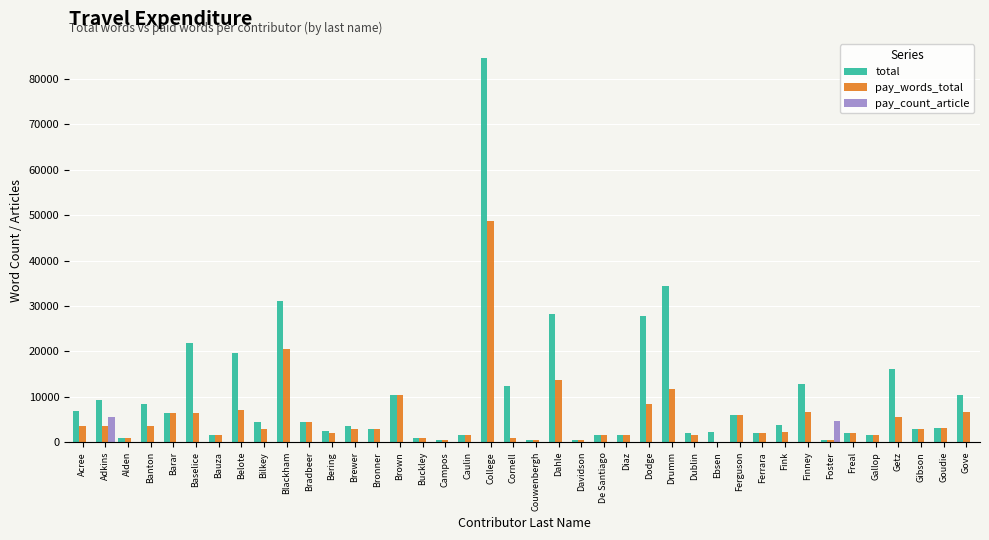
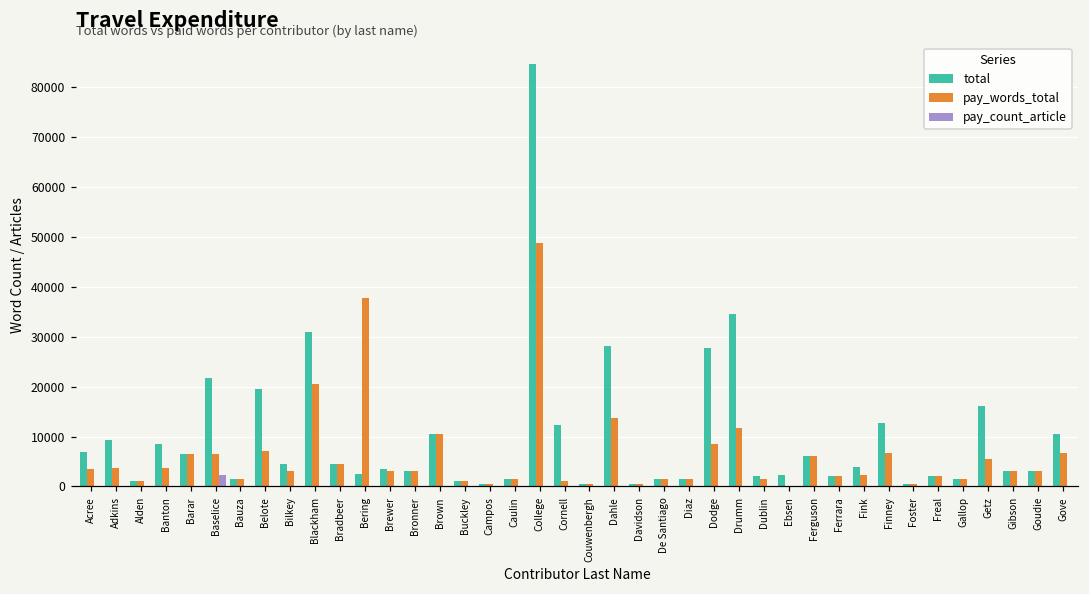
  {
    "total": {
      "Acree": 7000,
      "Adkins": 9000,
      "Alden": 1000,
      "Banton": 9000,
      "Barar": 7000,
      "Baselice": 22000,
      "Bauza": 2000,
      "Belote": 20000,
      "Bilkey": 5000,
      "Blackham": 31000,
      "Bradbeer": 5000,
      "Bering": 3000,
      "Brewer": 4000,
      "Bronner": 3000,
      "Brown": 11000,
      "Buckley": 1000,
      "Caulin": 2000,
      "College": 85000,
      "Cornell": 12000,
      "Dahle": 28000,
      "De Santiago": 2000,
      "Diaz": 2000,
      "Dodge": 28000,
      "Drumm": 34000,
      "Dublin": 2000,
      "Ebsen": 2000,
      "Ferguson": 6000,
      "Ferrara": 2000,
      "Fink": 4000,
      "Finney": 13000,
      "Freal": 2000,
      "Gallop": 2000,
      "Getz": 16000,
      "Gibson": 3000,
      "Goudie": 3000,
      "Gove": 11000
    },
    "pay_words_total": {
      "Acree": 4000,
      "Adkins": 4000,
      "Alden": 1000,
      "Banton": 4000,
      "Barar": 7000,
      "Baselice": 6000,
      "Bauza": 2000,
      "Belote": 7000,
      "Bilkey": 3000,
      "Blackham": 21000,
      "Bradbeer": 5000,
-     "Bering": 2000,
+     "Bering": 38000,
      "Brewer": 3000,
      "Bronner": 3000,
      "Brown": 11000,
      "Buckley": 1000,
      "Caulin": 2000,
      "College": 49000,
      "Cornell": 1000,
      "Dahle": 14000,
      "De Santiago": 2000,
      "Diaz": 2000,
      "Dodge": 9000,
      "Drumm": 12000,
      "Dublin": 2000,
      "Ebsen": 0,
      "Ferguson": 6000,
      "Ferrara": 2000,
      "Fink": 2000,
      "Finney": 7000,
      "Freal": 2000,
      "Gallop": 2000,
      "Getz": 6000,
      "Gibson": 3000,
      "Goudie": 3000,
      "Gove": 7000
    },
    "pay_count_article": {
-     "Adkins": 5000,
+     "Adkins": 0,
      "Alden": 0,
      "Banton": 0,
      "Barar": 0,
-     "Baselice": 0,
+     "Baselice": 2000,
      "Bauza": 0,
      "Belote": 0,
      "Bilkey": 0,
      "Blackham": 0,
      "Bradbeer": 0,
      "Bering": 0,
      "Brewer": 0,
      "Bronner": 0,
      "Brown": 0,
      "Buckley": 0,
      "Campos": 0,
      "Caulin": 0,
      "College": 0,
      "Cornell": 0,
      "Couwenbergh": 0,
      "Davidson": 0,
      "De Santiago": 0,
      "Diaz": 0,
      "Dodge": 0,
      "Drumm": 0,
      "Dublin": 0,
      "Ferguson": 0,
      "Ferrara": 0,
      "Finney": 0,
-     "Foster": 5000,
+     "Foster": 0,
      "Freal": 0,
      "Gallop": 0,
      "Getz": 0,
      "Gibson": 0,
      "Goudie": 0,
      "Gove": 0
    }
  }
